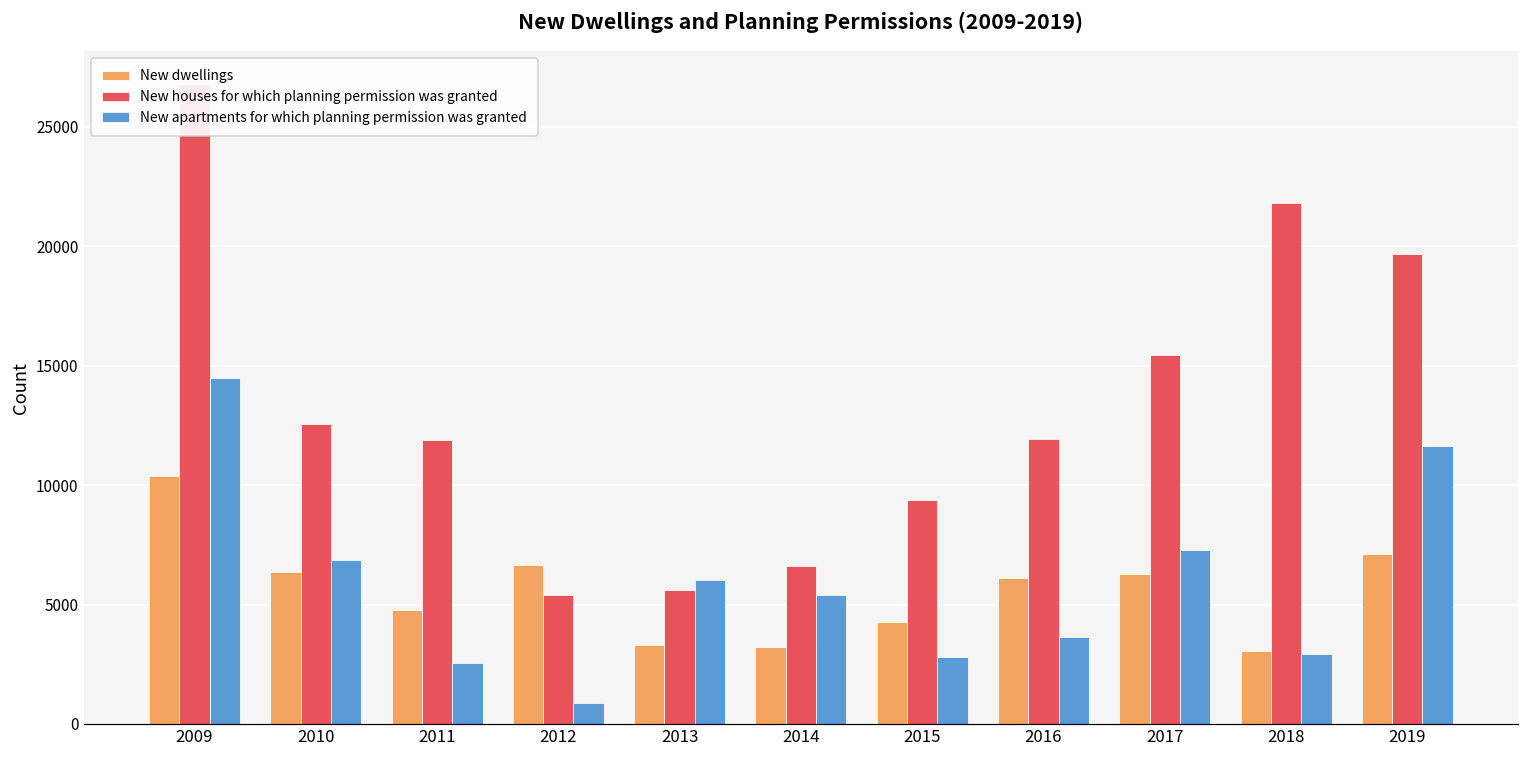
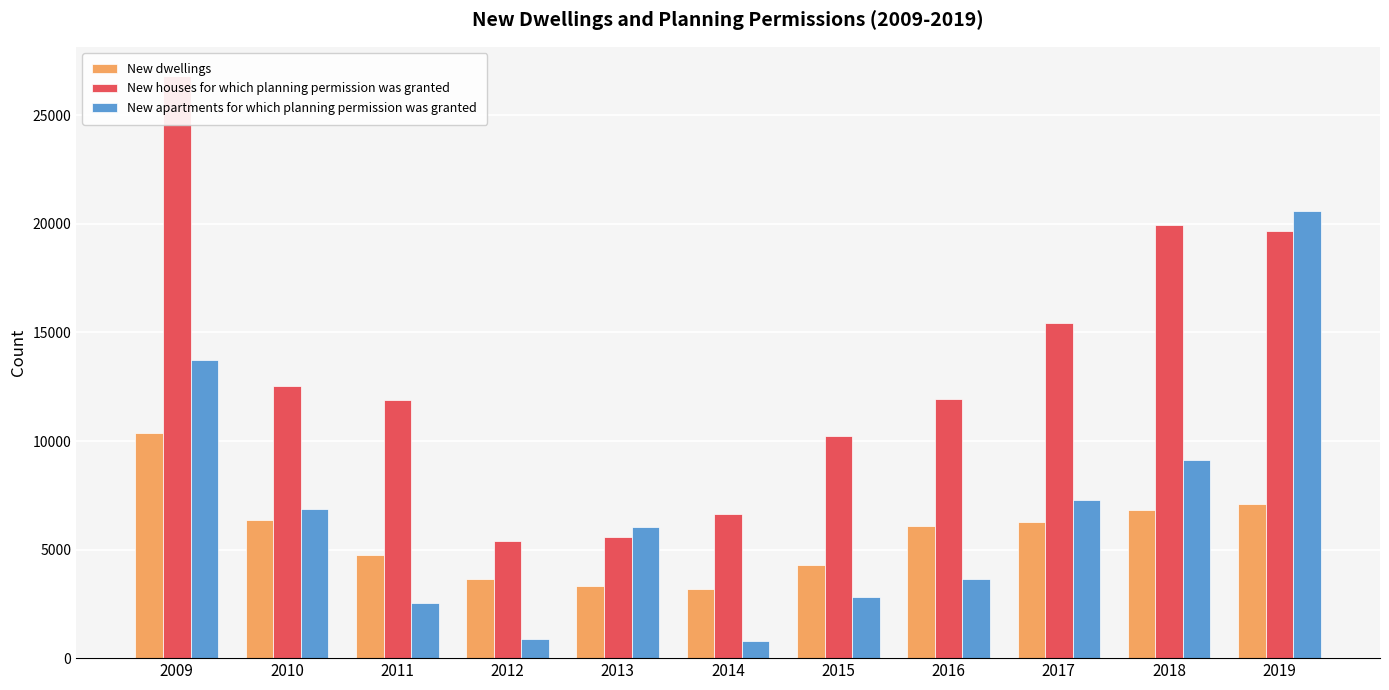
  {
    "New dwellings": {
      "2009": 10400,
      "2010": 6300,
      "2011": 4800,
-     "2012": 6700,
+     "2012": 3600,
      "2013": 3300,
      "2014": 3200,
      "2015": 4300,
      "2016": 6100,
      "2017": 6300,
-     "2018": 3100,
+     "2018": 6800,
      "2019": 7100
    },
    "New houses for which planning permission was granted": {
      "2010": 12500,
      "2011": 11900,
      "2012": 5400,
      "2013": 5600,
      "2014": 6600,
-     "2015": 9400,
+     "2015": 10300,
      "2016": 11900,
      "2017": 15400,
-     "2018": 21800,
+     "2018": 20000,
      "2019": 19700
    },
    "New apartments for which planning permission was granted": {
-     "2009": 14500,
+     "2009": 13700,
      "2010": 6900,
      "2011": 2500,
      "2012": 900,
      "2013": 6000,
-     "2014": 5400,
+     "2014": 800,
      "2015": 2800,
      "2016": 3600,
      "2017": 7300,
-     "2018": 2900,
-     "2019": 11600
+     "2018": 9100,
+     "2019": 20600
    }
  }
